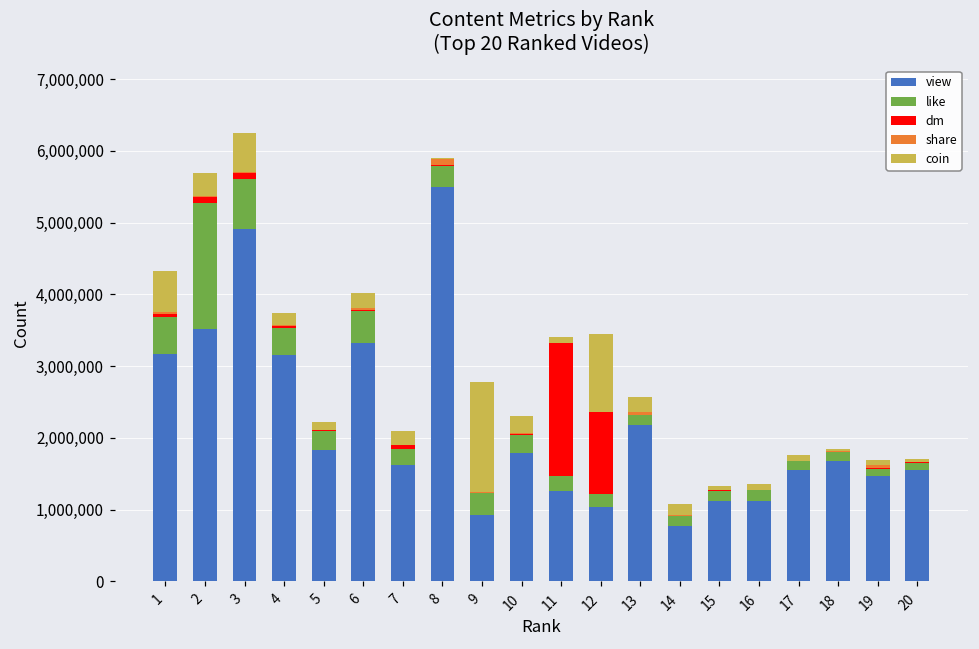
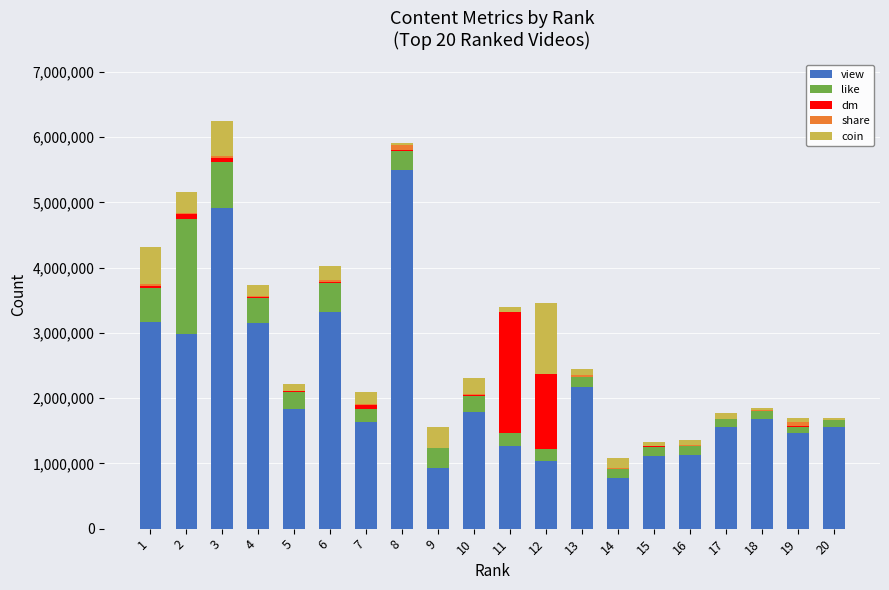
  {
    "view": {
      "1": "3,200,000",
-     "2": "3,500,000",
+     "2": "3,000,000",
      "3": "4,900,000",
      "4": "3,200,000",
      "5": "1,800,000",
      "6": "3,300,000",
      "7": "1,600,000",
      "8": "5,500,000",
      "9": "900,000",
      "10": "1,800,000",
      "11": "1,300,000",
      "12": "1,000,000",
      "13": "2,200,000",
      "14": "800,000",
      "15": "1,100,000",
      "16": "1,100,000",
      "17": "1,600,000",
      "18": "1,700,000",
      "19": "1,500,000",
      "20": "1,600,000"
    },
    "like": {
      "1": "500,000",
      "2": "1,800,000",
      "3": "700,000",
      "4": "400,000",
      "5": "300,000",
      "6": "400,000",
      "7": "200,000",
      "8": "300,000",
      "9": "300,000",
      "10": "200,000",
      "11": "200,000",
      "12": "200,000",
      "13": "100,000",
      "14": "100,000",
      "15": "100,000",
      "16": "100,000",
      "17": "100,000",
      "18": "100,000",
      "19": "100,000",
      "20": "100,000"
    },
    "dm": {
      "1": "0",
      "2": "100,000",
      "3": "100,000",
      "7": "100,000",
      "11": "1,900,000",
      "12": "1,100,000"
    },
    "share": {
      "8": "100,000",
      "19": "0"
    },
    "coin": {
      "1": "600,000",
      "2": "300,000",
      "3": "500,000",
      "4": "200,000",
      "5": "100,000",
      "6": "200,000",
      "7": "200,000",
-     "9": "1,500,000",
+     "9": "300,000",
      "10": "200,000",
      "11": "100,000",
      "12": "1,100,000",
-     "13": "200,000",
+     "13": "100,000",
      "14": "200,000",
      "15": "100,000",
      "16": "100,000",
      "17": "100,000",
      "19": "100,000"
    }
  }
